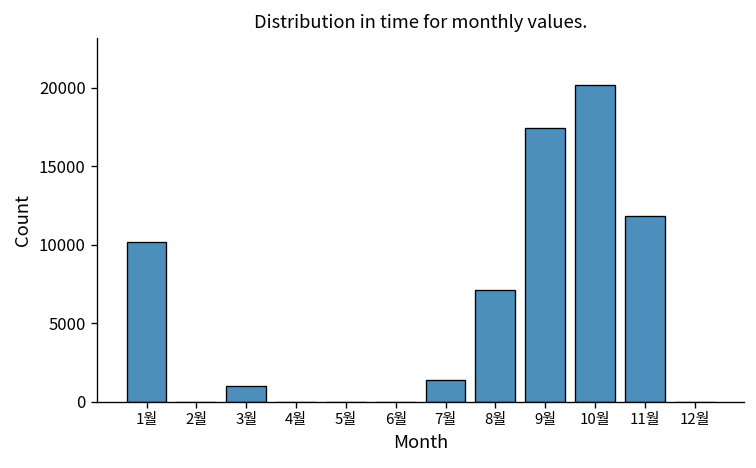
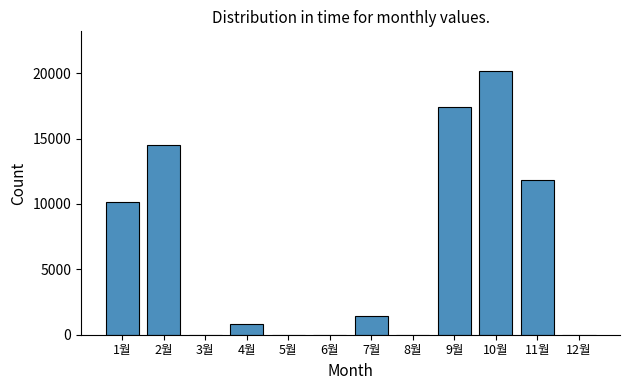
  {
    "1월": 10200,
-   "2월": 0,
-   "3월": 1000,
-   "4월": 0,
+   "2월": 14500,
+   "3월": 0,
+   "4월": 900,
    "5월": 0,
    "6월": 0,
    "7월": 1400,
-   "8월": 7100,
+   "8월": 0,
    "9월": 17400,
    "10월": 20200,
    "11월": 11800,
    "12월": 0
  }
